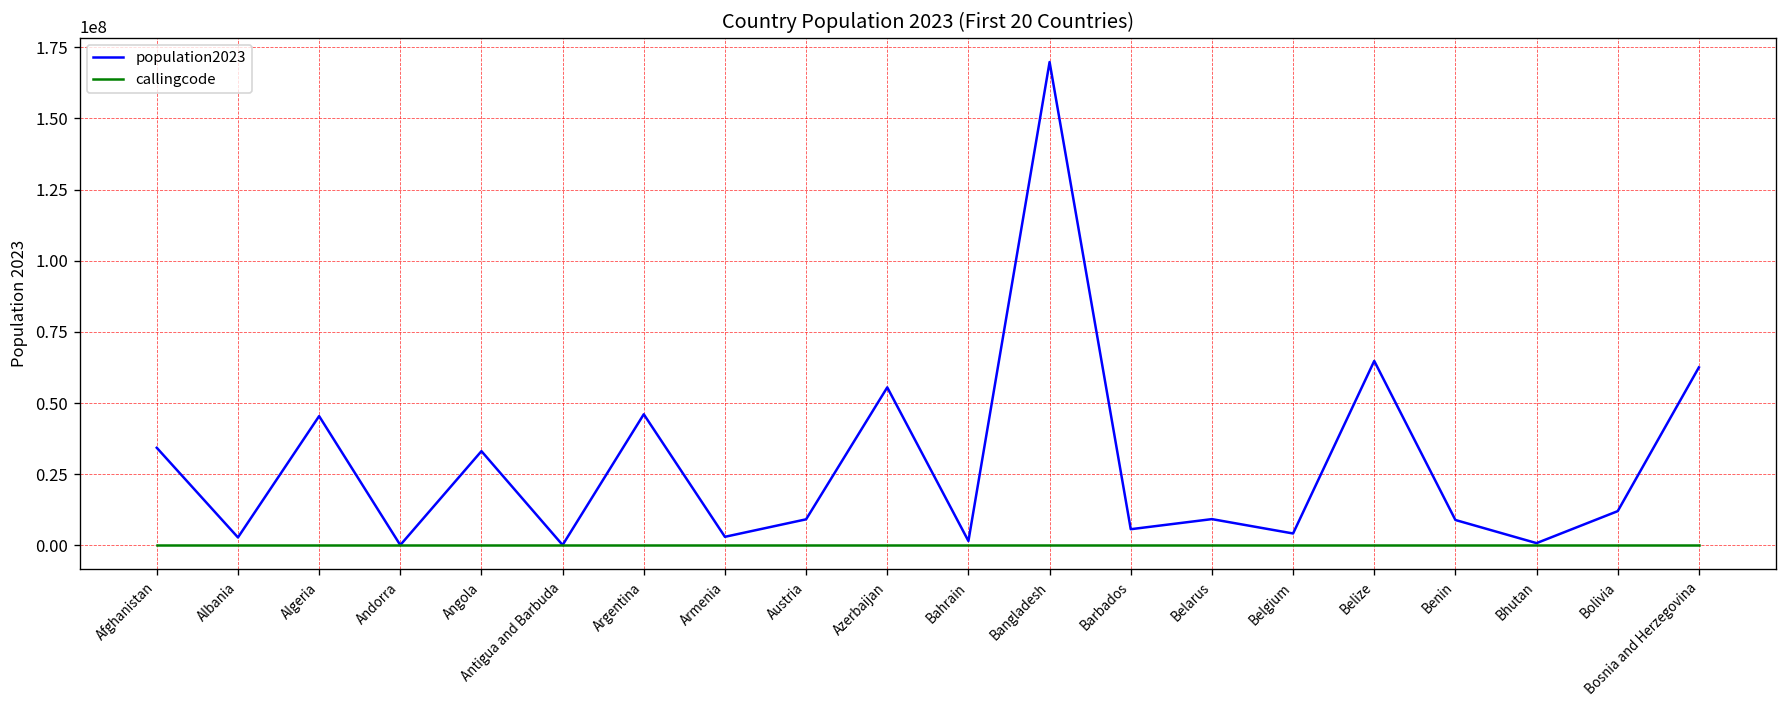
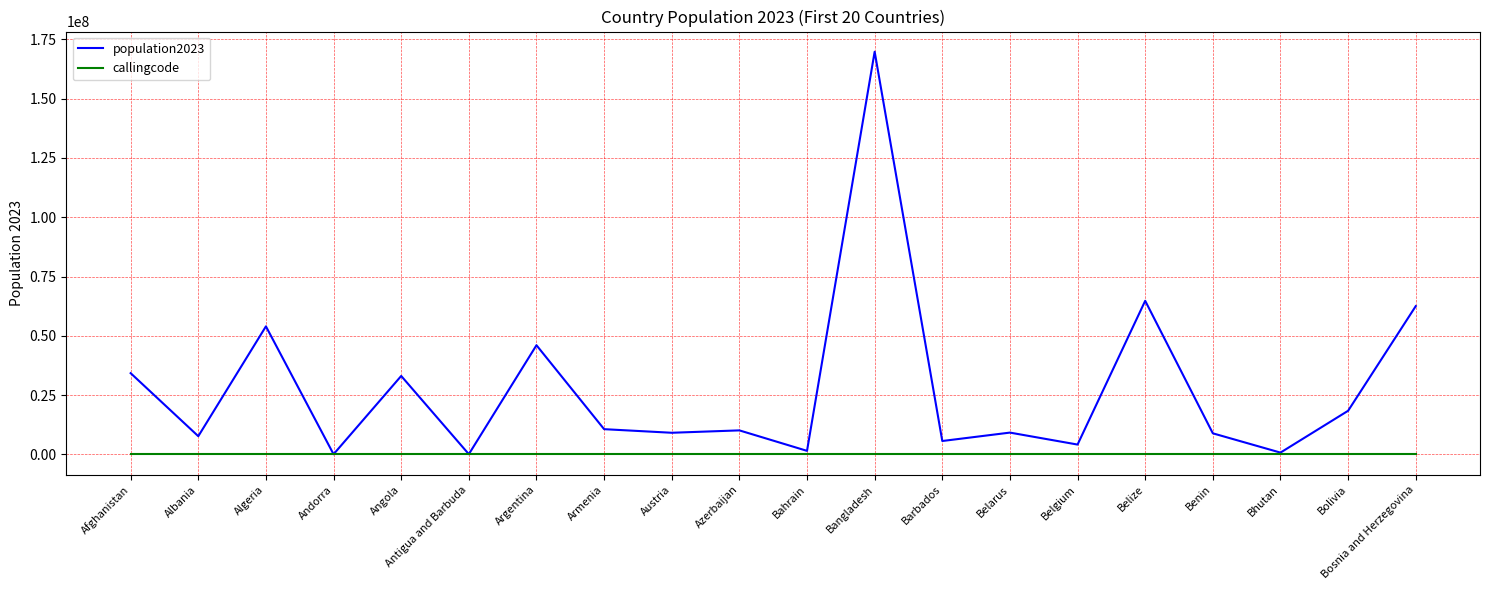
  {
    "population2023": {
      "Afghanistan": 34000000,
-     "Albania": 3000000,
-     "Algeria": 45000000,
+     "Albania": 8000000,
+     "Algeria": 54000000,
      "Angola": 33000000,
      "Argentina": 46000000,
-     "Armenia": 3000000,
+     "Armenia": 11000000,
      "Austria": 9000000,
-     "Azerbaijan": 55000000,
+     "Azerbaijan": 10000000,
      "Bahrain": 2000000,
      "Bangladesh": 170000000,
      "Barbados": 6000000,
      "Belarus": 9000000,
      "Belgium": 4000000,
      "Belize": 65000000,
      "Benin": 9000000,
-     "Bolivia": 12000000,
+     "Bolivia": 18000000,
      "Bosnia and Herzegovina": 63000000
    },
    "callingcode": {
      "Afghanistan": 0,
      "Albania": 0,
      "Algeria": 0,
      "Angola": 0,
      "Argentina": 0,
      "Armenia": 0,
      "Austria": 0,
      "Azerbaijan": 0,
      "Bahrain": 0,
      "Bangladesh": 0,
      "Barbados": 0,
      "Belarus": 0,
      "Belgium": 0,
      "Belize": 0,
      "Benin": 0,
      "Bolivia": 0,
      "Bosnia and Herzegovina": 0
    }
  }
